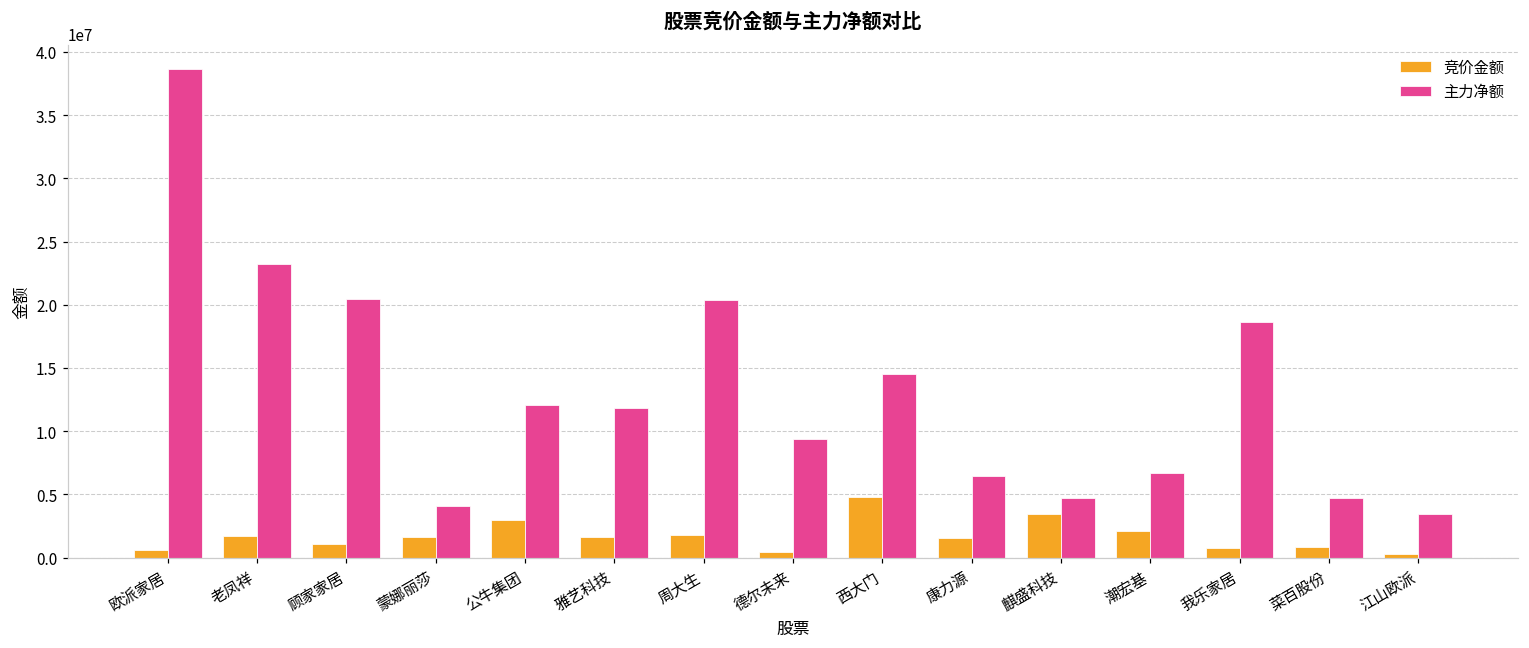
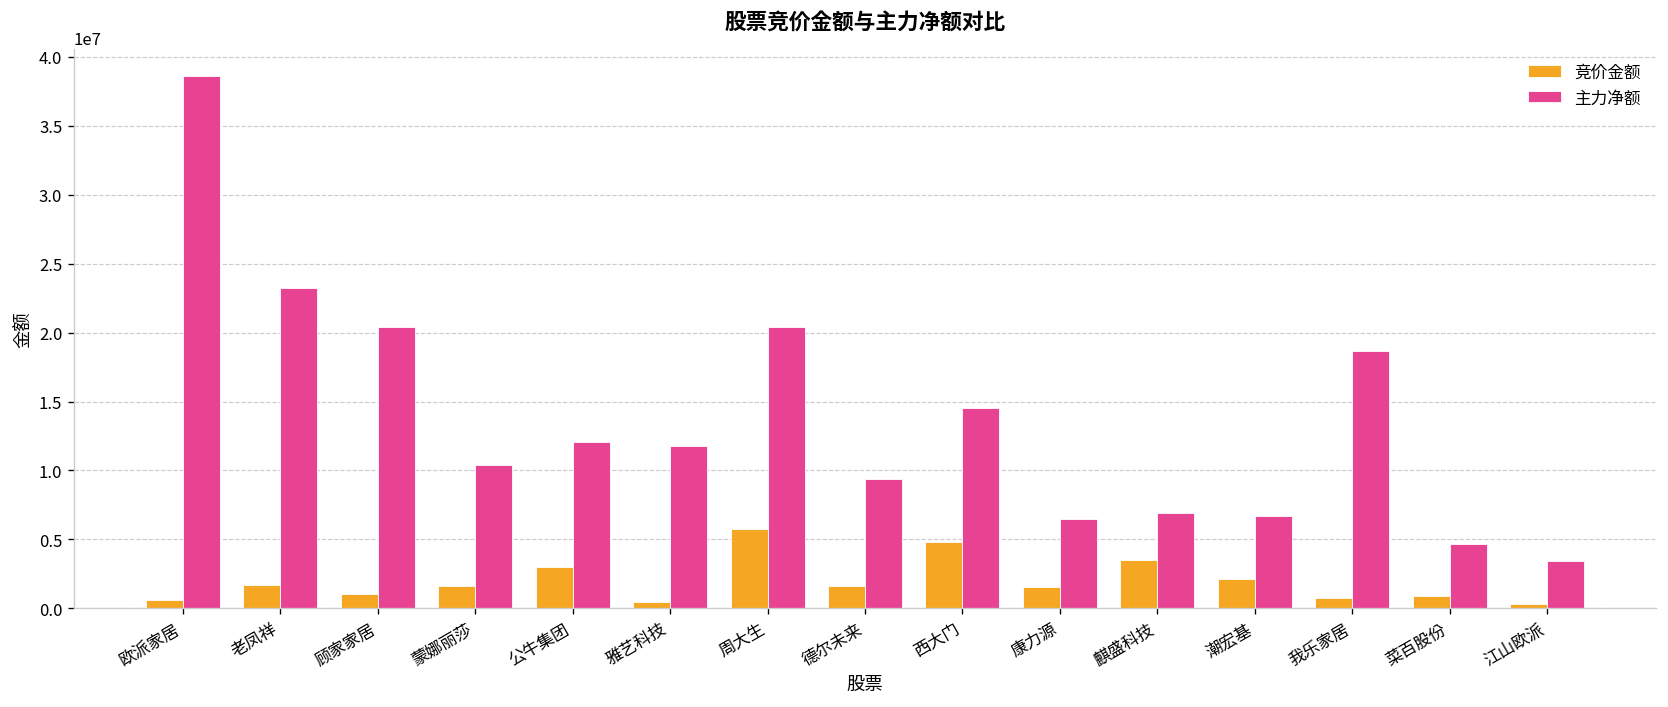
  {
    "竞价金额": {
      "欧派家居": 600000,
      "老凤祥": 1700000,
      "顾家家居": 1100000,
      "蒙娜丽莎": 1600000,
      "公牛集团": 3000000,
-     "雅艺科技": 1600000,
-     "周大生": 1800000,
-     "德尔未来": 400000,
+     "雅艺科技": 400000,
+     "周大生": 5800000,
+     "德尔未来": 1600000,
      "西大门": 4800000,
      "康力源": 1500000,
      "麒盛科技": 3500000,
      "潮宏基": 2100000,
      "我乐家居": 700000,
      "菜百股份": 900000,
      "江山欧派": 300000
    },
    "主力净额": {
      "欧派家居": 38600000,
      "老凤祥": 23200000,
      "顾家家居": 20400000,
-     "蒙娜丽莎": 4100000,
+     "蒙娜丽莎": 10400000,
      "公牛集团": 12000000,
      "雅艺科技": 11800000,
      "周大生": 20400000,
      "德尔未来": 9400000,
      "西大门": 14500000,
      "康力源": 6500000,
-     "麒盛科技": 4700000,
+     "麒盛科技": 6900000,
      "潮宏基": 6700000,
      "我乐家居": 18600000,
      "菜百股份": 4700000,
      "江山欧派": 3400000
    }
  }
